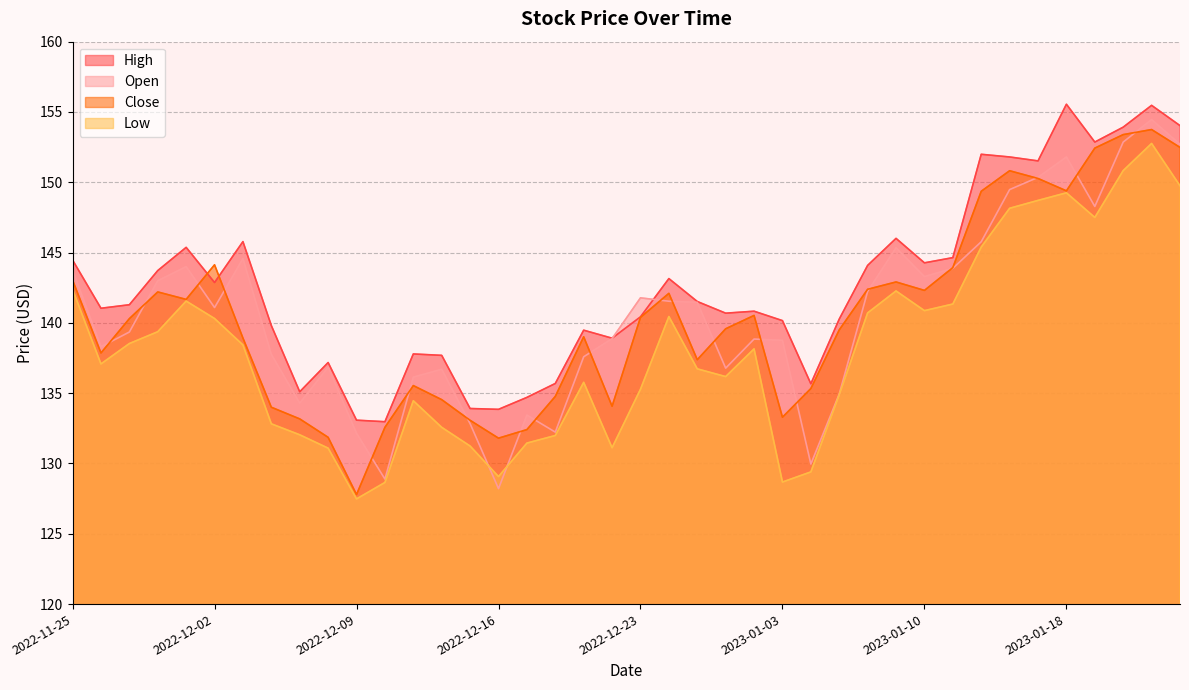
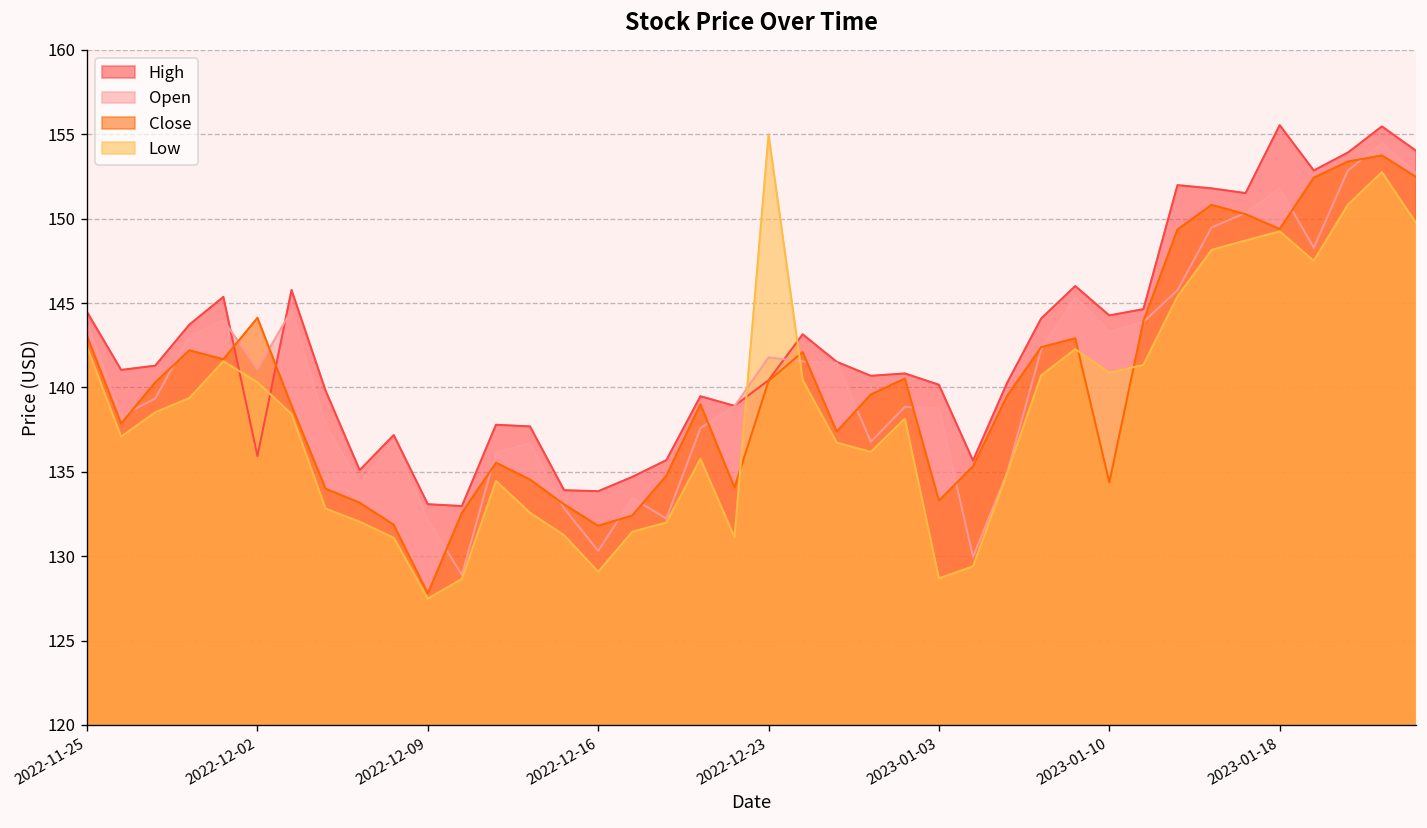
  {
    "High": {
      "2022-11-25": 144.5,
-     "2022-12-02": 142.9,
+     "2022-12-02": 135.9,
      "2022-12-09": 133.1,
      "2022-12-16": 133.9,
      "2023-01-03": 140.2,
      "2023-01-10": 144.3,
      "2023-01-18": 155.6
    },
    "Open": {
      "2022-11-25": 143.8,
      "2022-12-02": 141.1,
      "2022-12-09": 132.2,
-     "2022-12-16": 128.2,
+     "2022-12-16": 130.3,
      "2022-12-23": 141.8,
      "2023-01-03": 138.8,
      "2023-01-10": 143.3,
      "2023-01-18": 151.8
    },
    "Close": {
      "2022-11-25": 143.0,
      "2022-12-02": 144.1,
      "2022-12-09": 127.8,
      "2022-12-16": 131.8,
      "2023-01-03": 133.3,
-     "2023-01-10": 142.3
+     "2023-01-10": 134.4
    },
    "Low": {
      "2022-11-25": 142.4,
      "2022-12-02": 140.3,
      "2022-12-09": 127.5,
      "2022-12-16": 129.1,
-     "2022-12-23": 135.3,
+     "2022-12-23": 155.0,
      "2023-01-03": 128.7,
      "2023-01-10": 140.9
    }
  }
